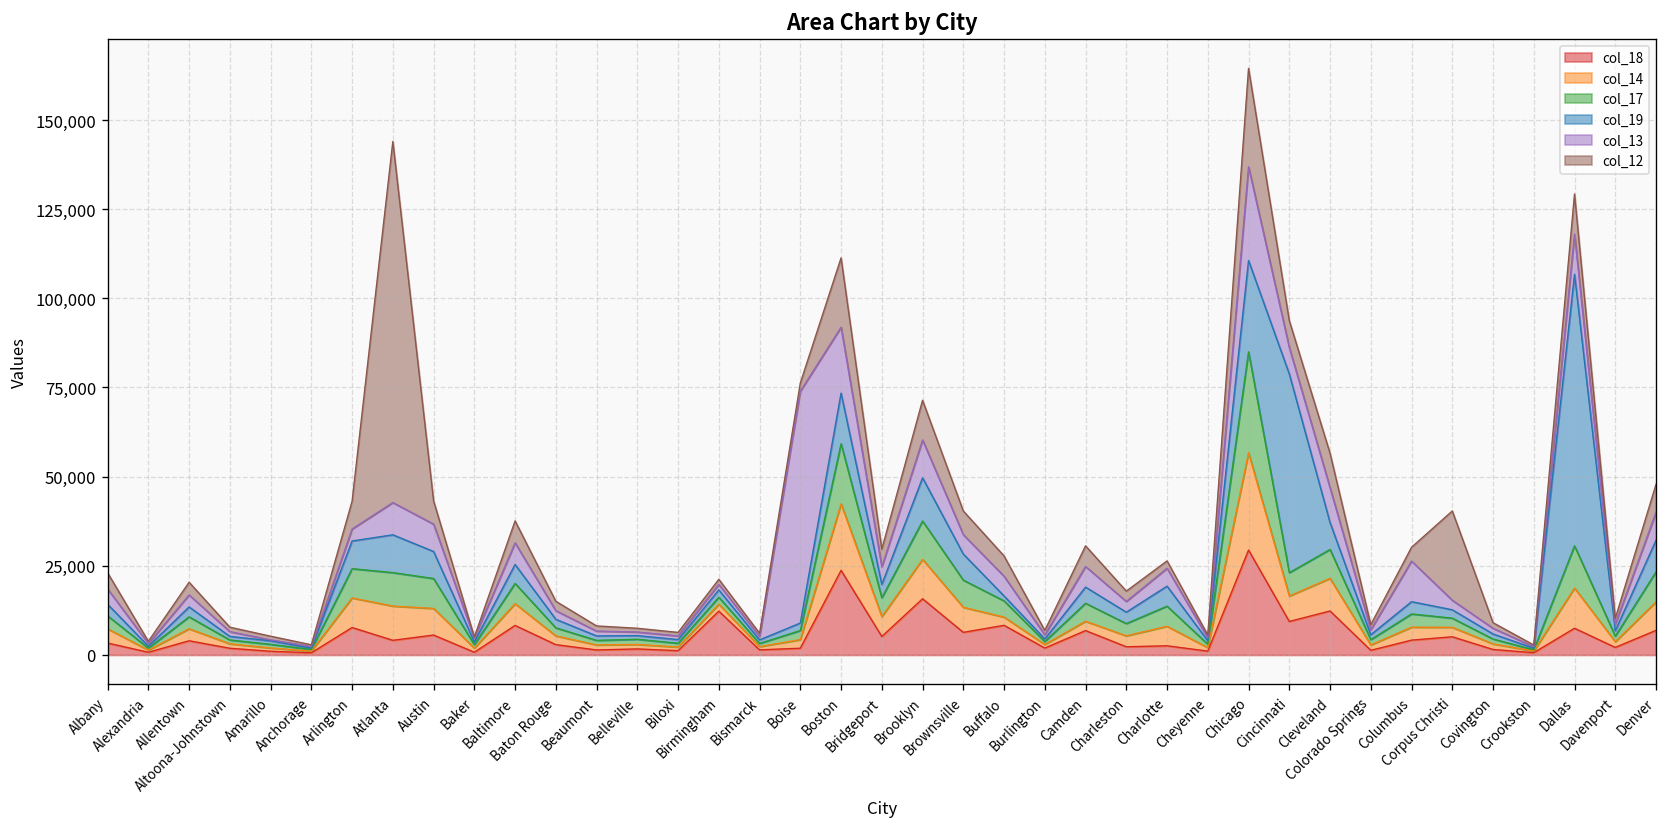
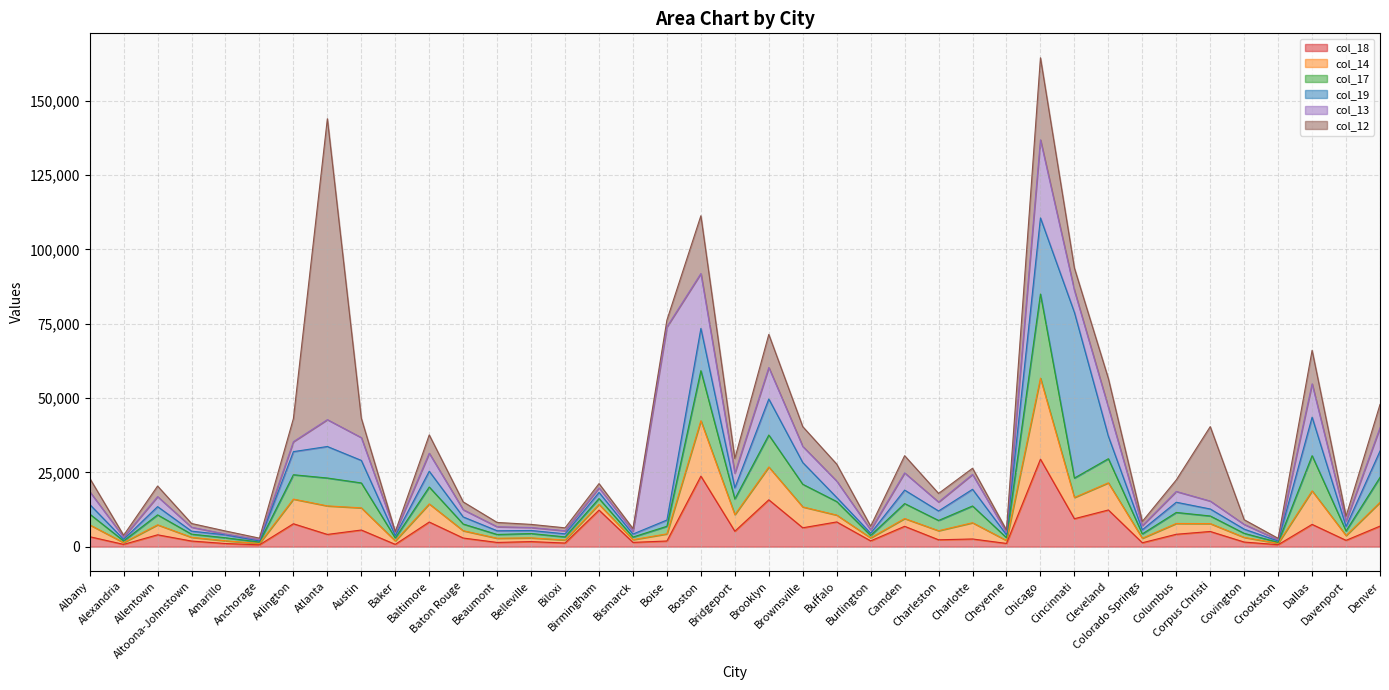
  {
    "col_19": {
      "Albany": "3,000",
      "Allentown": "3,000",
      "Altoona-Johnstown": "1,000",
      "Arlington": "8,000",
      "Atlanta": "11,000",
      "Austin": "8,000",
      "Baltimore": "5,000",
      "Baton Rouge": "2,000",
      "Beaumont": "1,000",
      "Belleville": "1,000",
      "Biloxi": "1,000",
      "Birmingham": "2,000",
      "Bismarck": "1,000",
      "Boise": "2,000",
      "Boston": "14,000",
      "Bridgeport": "4,000",
      "Brooklyn": "12,000",
      "Brownsville": "7,000",
      "Buffalo": "1,000",
      "Camden": "5,000",
      "Charleston": "3,000",
      "Charlotte": "6,000",
      "Chicago": "26,000",
      "Cincinnati": "56,000",
      "Cleveland": "8,000",
      "Colorado Springs": "1,000",
      "Columbus": "3,000",
      "Corpus Christi": "2,000",
      "Covington": "1,000",
-     "Dallas": "76,000",
+     "Dallas": "13,000",
      "Davenport": "2,000",
      "Denver": "9,000"
    },
    "col_13": {
      "Albany": "4,000",
      "Allentown": "3,000",
      "Altoona-Johnstown": "1,000",
      "Arlington": "3,000",
      "Atlanta": "9,000",
      "Austin": "8,000",
      "Baltimore": "6,000",
      "Baton Rouge": "2,000",
      "Beaumont": "1,000",
      "Belleville": "1,000",
      "Biloxi": "1,000",
      "Birmingham": "2,000",
      "Bismarck": "1,000",
      "Boise": "65,000",
      "Boston": "18,000",
      "Bridgeport": "5,000",
      "Brooklyn": "11,000",
      "Brownsville": "5,000",
      "Buffalo": "6,000",
      "Burlington": "1,000",
      "Camden": "6,000",
      "Charleston": "3,000",
      "Charlotte": "5,000",
      "Chicago": "26,000",
      "Cincinnati": "7,000",
      "Cleveland": "10,000",
      "Colorado Springs": "1,000",
-     "Columbus": "11,000",
+     "Columbus": "4,000",
      "Corpus Christi": "3,000",
      "Covington": "2,000",
      "Dallas": "11,000",
      "Davenport": "2,000",
      "Denver": "8,000"
    }
  }
